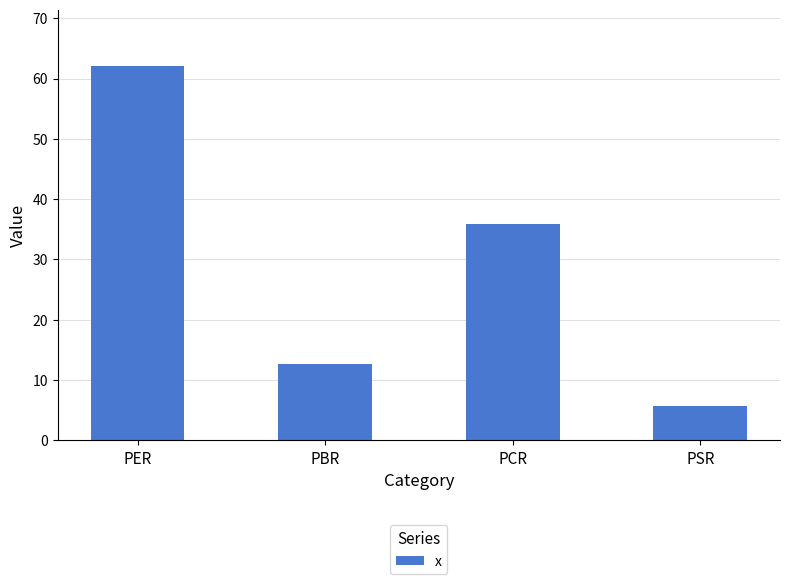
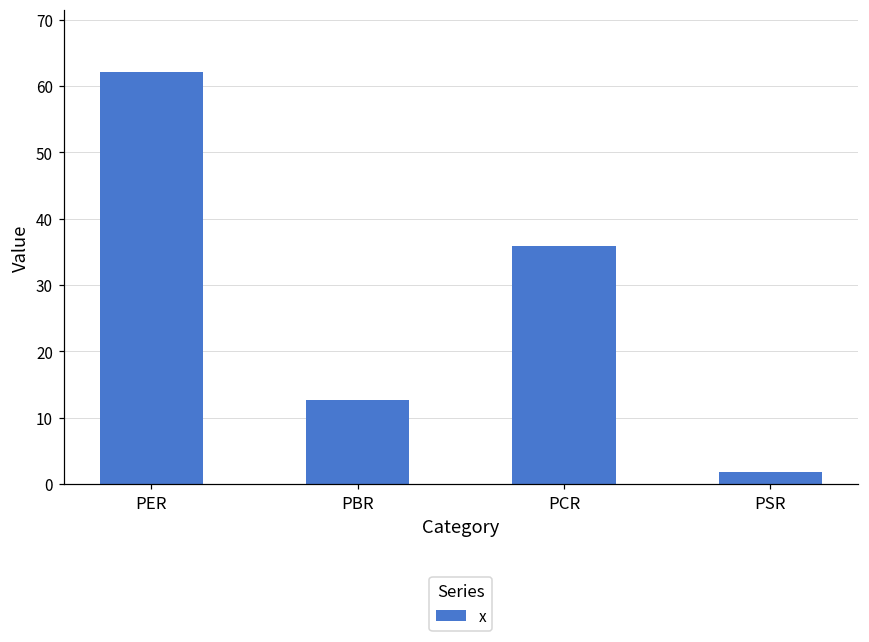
  {
    "PER": 62,
    "PBR": 13,
    "PCR": 36,
-   "PSR": 6
+   "PSR": 2
  }
